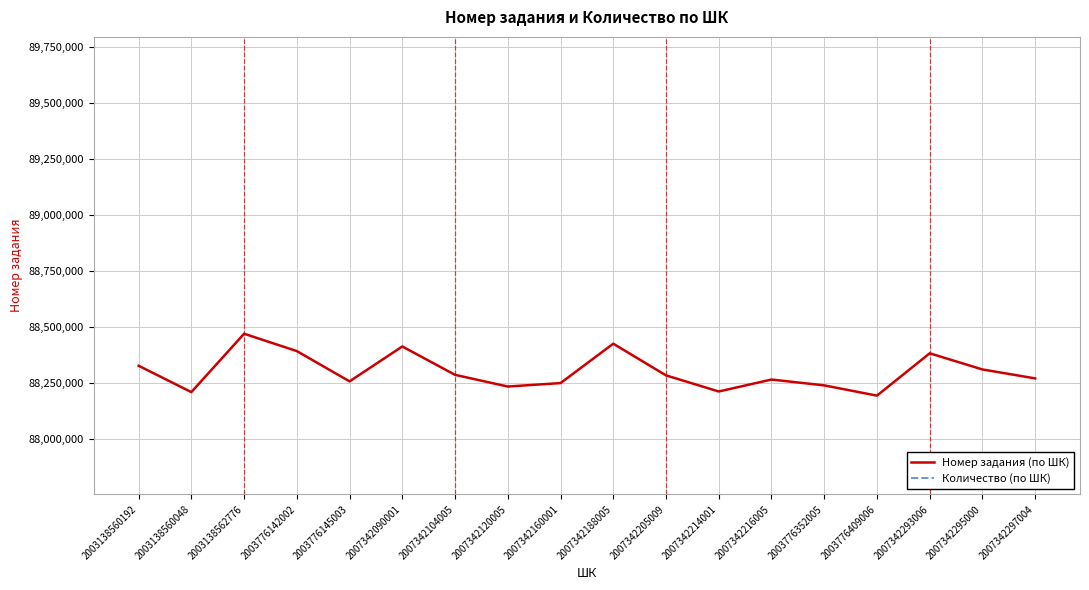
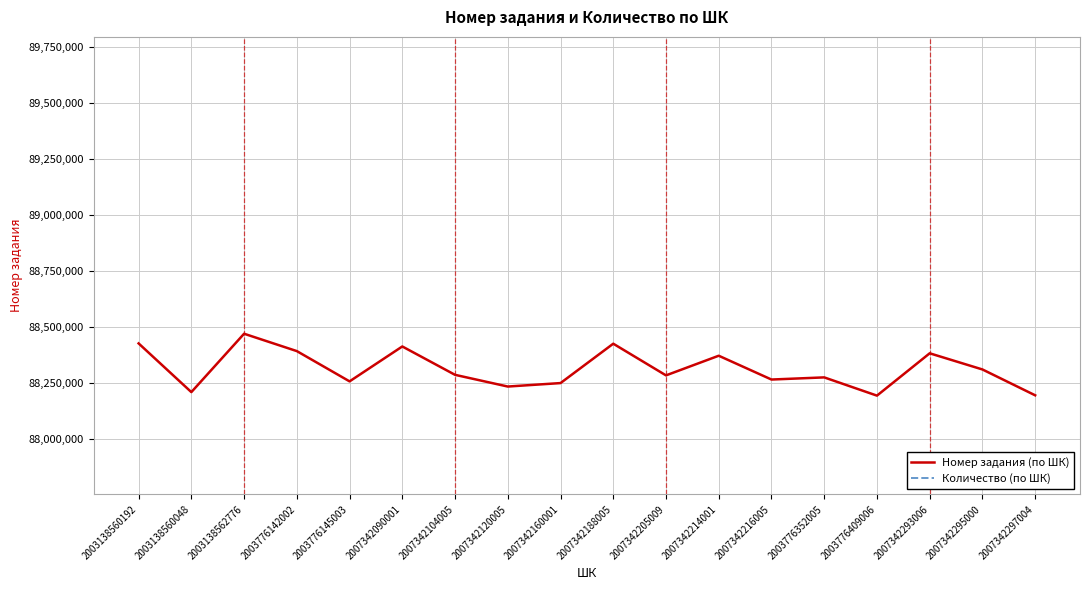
  {
    "Номер задания (по ШК)": {
-     "2003138560192": "88,330,000",
+     "2003138560192": "88,430,000",
      "2003138560048": "88,210,000",
      "2003138562776": "88,470,000",
      "2003776142002": "88,390,000",
      "2003776145003": "88,260,000",
      "2007342090001": "88,410,000",
      "2007342104005": "88,290,000",
      "2007342120005": "88,230,000",
      "2007342160001": "88,250,000",
      "2007342188005": "88,420,000",
      "2007342205009": "88,280,000",
-     "2007342214001": "88,210,000",
+     "2007342214001": "88,370,000",
      "2007342216005": "88,260,000",
-     "2003776352005": "88,240,000",
+     "2003776352005": "88,270,000",
      "2003776409006": "88,190,000",
      "2007342293006": "88,380,000",
      "2007342295000": "88,310,000",
-     "2007342297004": "88,270,000"
+     "2007342297004": "88,190,000"
    }
  }
